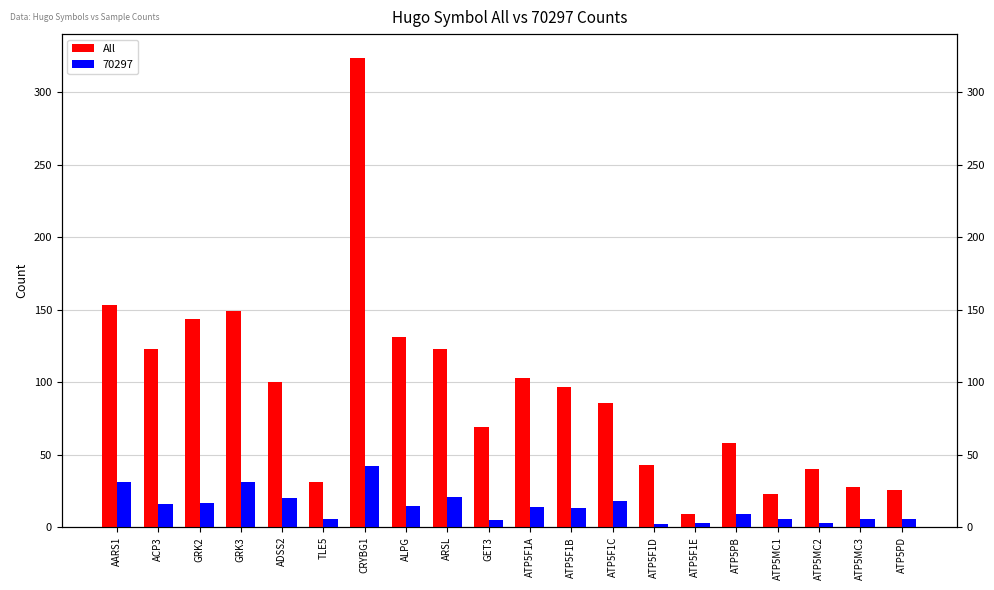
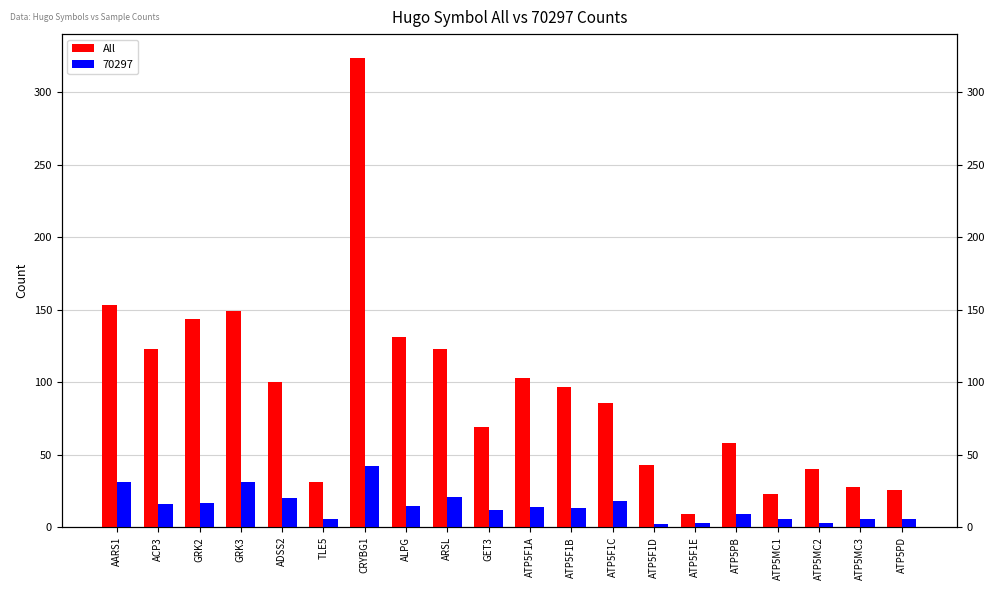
  {
    "All": {
      "AARS1": 153,
      "ACP3": 123,
      "GRK2": 144,
      "GRK3": 149,
      "ADSS2": 100,
      "TLE5": 31,
      "CRYBG1": 324,
      "ALPG": 131,
      "ARSL": 123,
      "GET3": 69,
      "ATP5F1A": 103,
      "ATP5F1B": 97,
      "ATP5F1C": 86,
      "ATP5F1D": 43,
      "ATP5F1E": 9,
      "ATP5PB": 58,
      "ATP5MC1": 23,
      "ATP5MC2": 40,
      "ATP5MC3": 28,
      "ATP5PD": 26
    },
    "70297": {
      "AARS1": 31,
      "ACP3": 16,
      "GRK2": 17,
      "GRK3": 31,
      "ADSS2": 20,
      "TLE5": 6,
      "CRYBG1": 42,
      "ALPG": 15,
      "ARSL": 21,
-     "GET3": 5,
+     "GET3": 12,
      "ATP5F1A": 14,
      "ATP5F1B": 13,
      "ATP5F1C": 18,
      "ATP5F1D": 2,
      "ATP5F1E": 3,
      "ATP5PB": 9,
      "ATP5MC1": 6,
      "ATP5MC2": 3,
      "ATP5MC3": 6,
      "ATP5PD": 6
    }
  }
